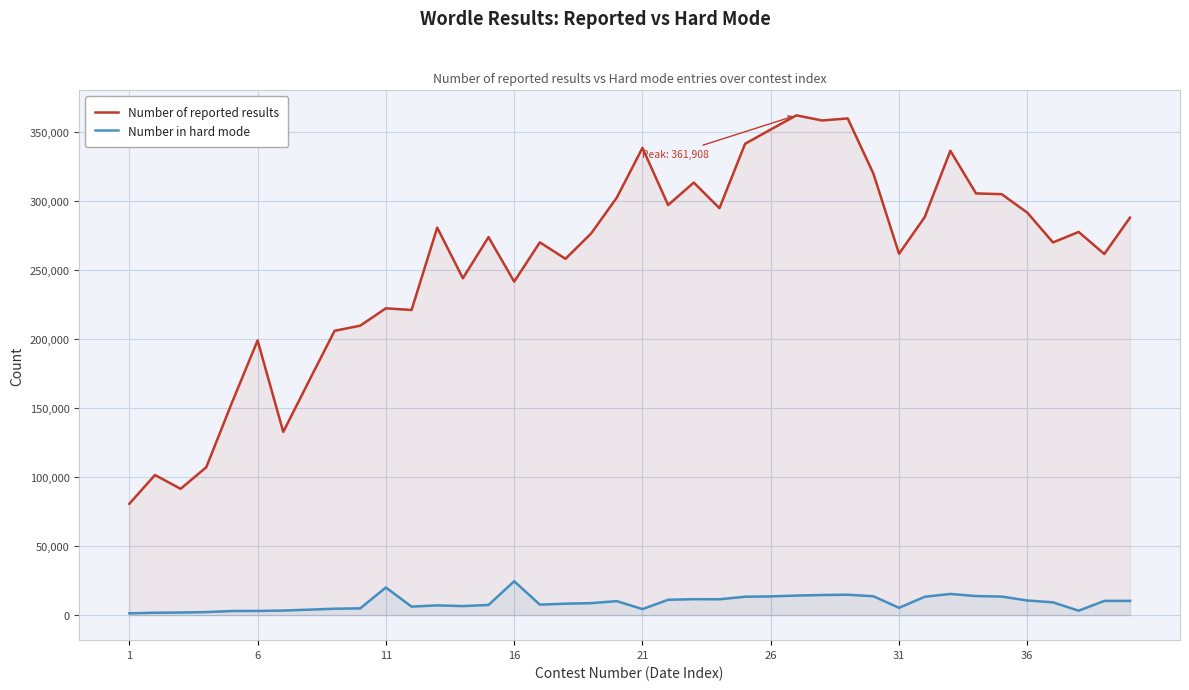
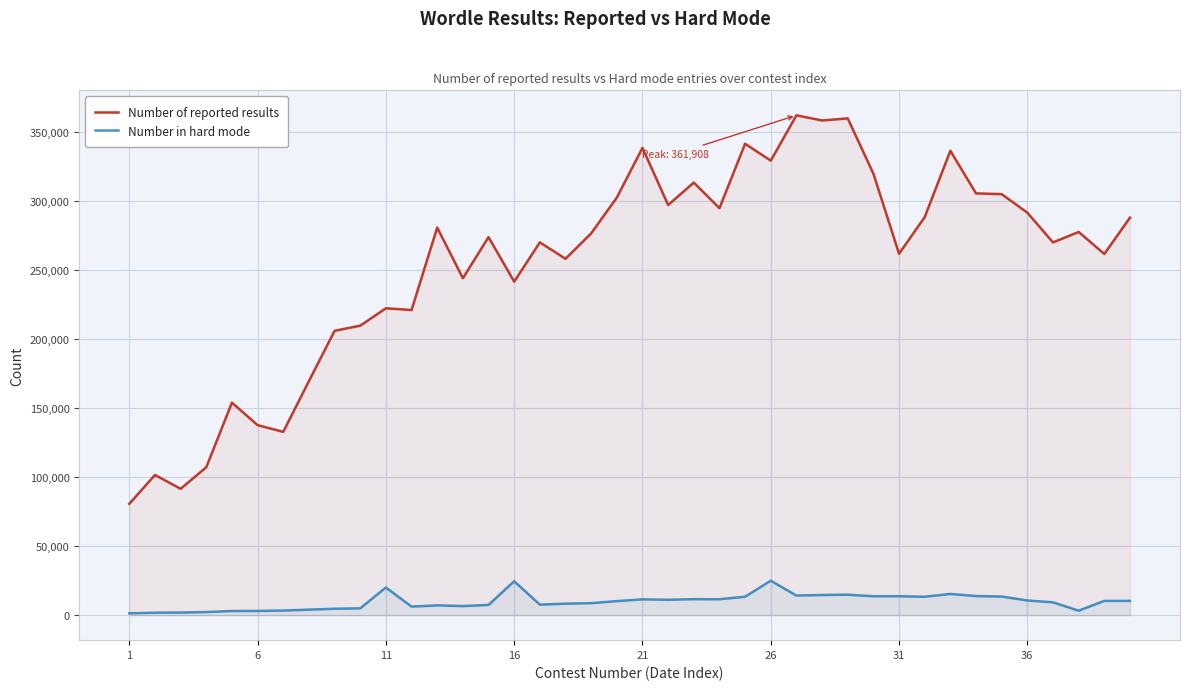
  {
    "Number of reported results": {
      "1": "81,000",
-     "6": "199,000",
+     "6": "138,000",
      "11": "222,000",
      "16": "241,000",
-     "26": "352,000",
+     "26": "329,000",
      "31": "262,000",
      "36": "291,000"
    },
    "Number in hard mode": {
      "1": "1,000",
      "6": "3,000",
      "11": "20,000",
      "16": "25,000",
-     "21": "4,000",
-     "26": "14,000",
-     "31": "5,000",
+     "21": "11,000",
+     "26": "25,000",
+     "31": "14,000",
      "36": "11,000"
    }
  }
